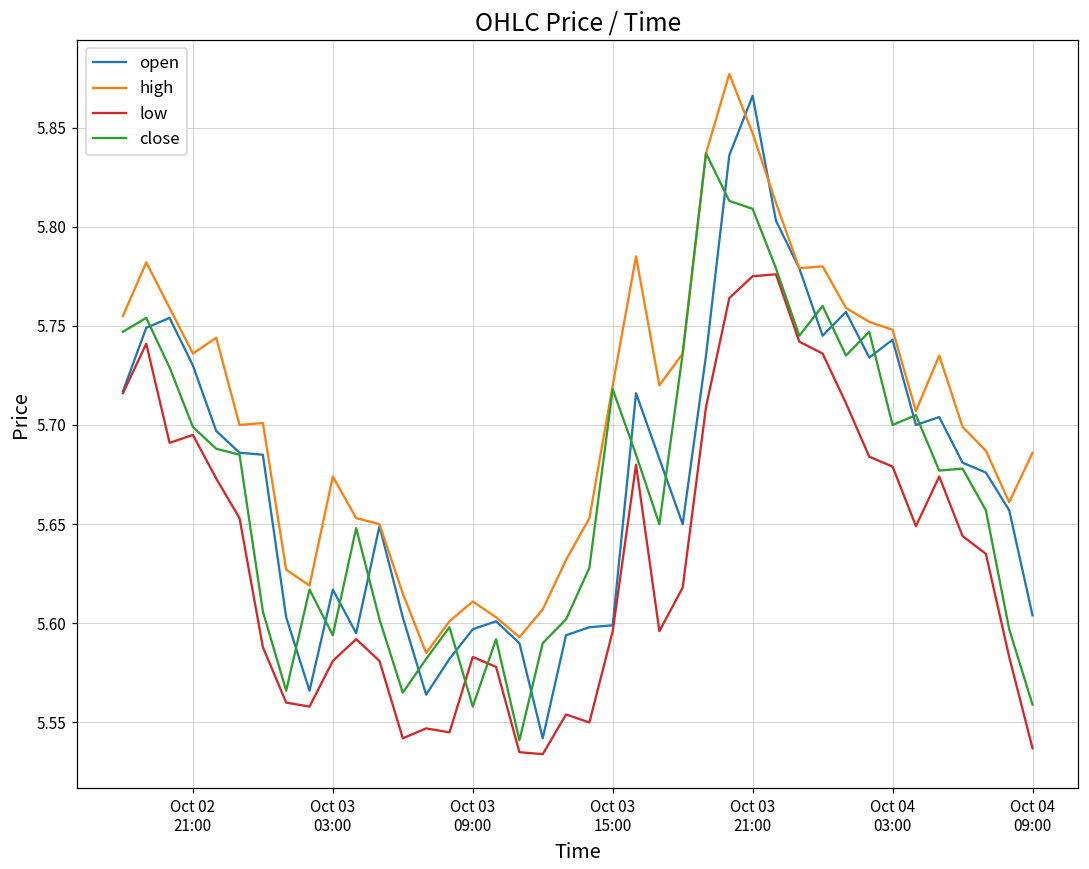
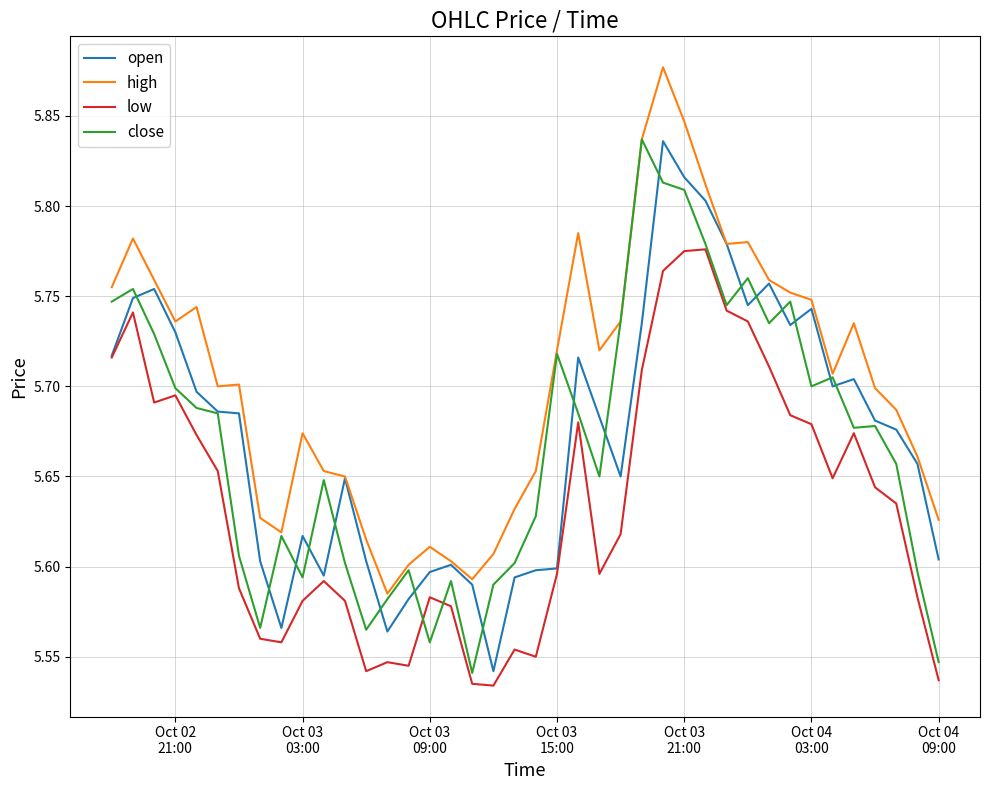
  {
    "open": {
      "Oct 02 21:00": 5.730,
      "Oct 03 03:00": 5.617,
      "Oct 03 09:00": 5.597,
      "Oct 03 15:00": 5.599,
-     "Oct 03 21:00": 5.866,
+     "Oct 03 21:00": 5.816,
      "Oct 04 03:00": 5.743,
      "Oct 04 09:00": 5.604
    },
    "high": {
      "Oct 02 21:00": 5.736,
      "Oct 03 03:00": 5.674,
      "Oct 03 09:00": 5.611,
      "Oct 03 15:00": 5.720,
      "Oct 03 21:00": 5.847,
      "Oct 04 03:00": 5.748,
-     "Oct 04 09:00": 5.686
+     "Oct 04 09:00": 5.626
    },
    "low": {
      "Oct 02 21:00": 5.695,
      "Oct 03 03:00": 5.581,
      "Oct 03 09:00": 5.583,
      "Oct 03 15:00": 5.596,
      "Oct 03 21:00": 5.775,
      "Oct 04 03:00": 5.679,
      "Oct 04 09:00": 5.537
    },
    "close": {
      "Oct 02 21:00": 5.699,
      "Oct 03 03:00": 5.594,
      "Oct 03 09:00": 5.558,
      "Oct 03 15:00": 5.718,
      "Oct 03 21:00": 5.809,
      "Oct 04 03:00": 5.700,
-     "Oct 04 09:00": 5.559
+     "Oct 04 09:00": 5.547
    }
  }
